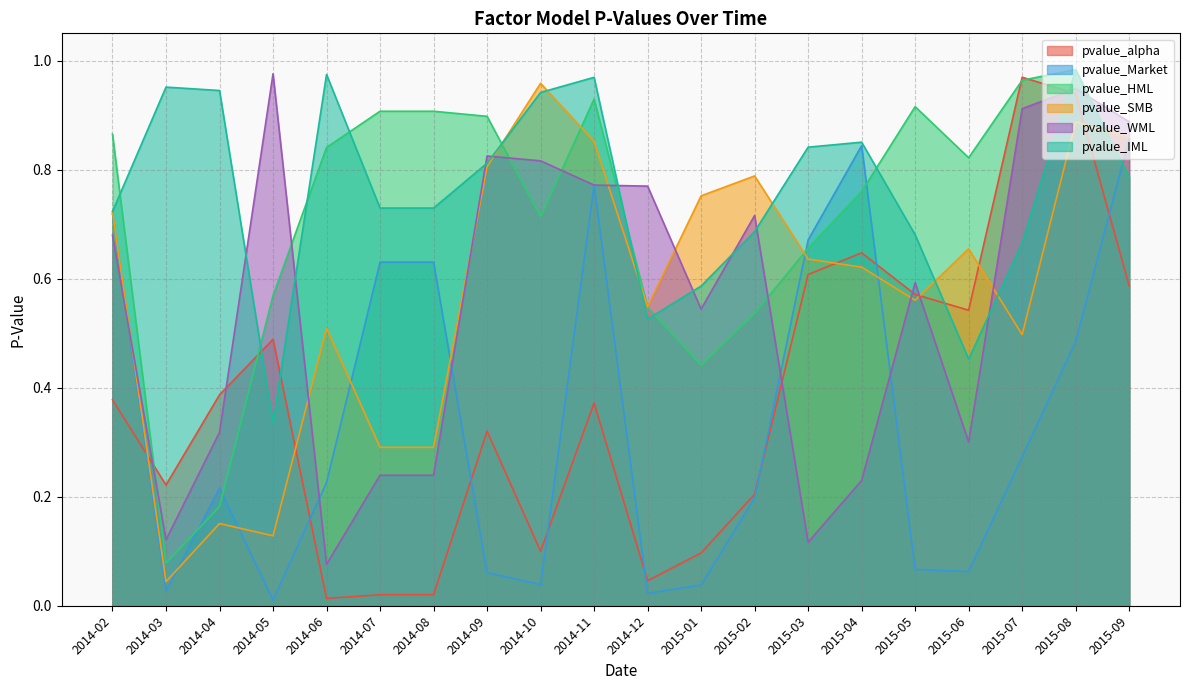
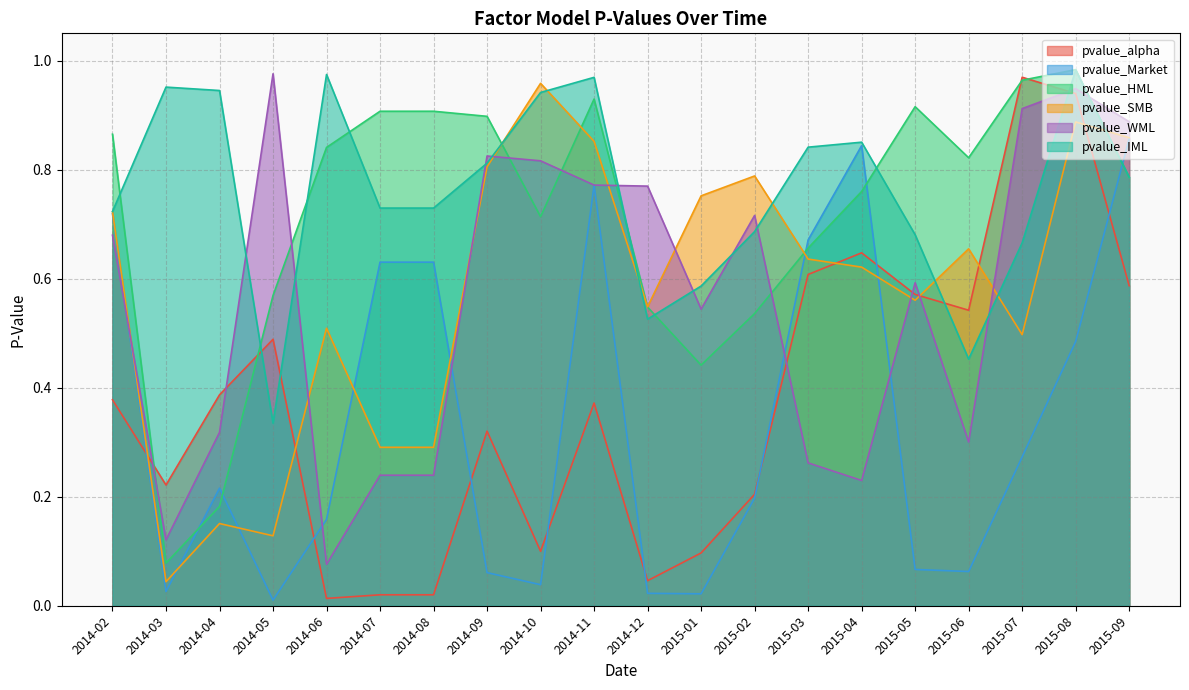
  {
    "pvalue_alpha": {
      "2014-02": 0.38,
      "2014-03": 0.22,
      "2014-04": 0.39,
      "2014-05": 0.49,
      "2014-06": 0.01,
      "2014-07": 0.02,
      "2014-08": 0.02,
      "2014-09": 0.32,
      "2014-10": 0.10,
      "2014-11": 0.37,
      "2014-12": 0.05,
      "2015-01": 0.10,
      "2015-02": 0.20,
      "2015-03": 0.61,
      "2015-04": 0.65,
      "2015-05": 0.57,
      "2015-06": 0.54,
      "2015-07": 0.97,
      "2015-09": 0.59
    },
    "pvalue_Market": {
      "2014-03": 0.03,
      "2014-04": 0.22,
      "2014-05": 0.01,
-     "2014-06": 0.23,
+     "2014-06": 0.16,
      "2014-07": 0.63,
      "2014-08": 0.63,
      "2014-09": 0.06,
      "2014-10": 0.04,
      "2014-12": 0.02,
-     "2015-01": 0.04,
+     "2015-01": 0.02,
      "2015-02": 0.20,
      "2015-03": 0.67,
      "2015-04": 0.84,
      "2015-05": 0.07,
      "2015-06": 0.06,
      "2015-07": 0.27,
      "2015-08": 0.48
    },
    "pvalue_SMB": {
      "2014-03": 0.04,
      "2014-04": 0.15,
      "2014-05": 0.13,
      "2014-06": 0.51,
      "2014-07": 0.29,
      "2014-08": 0.29,
      "2014-09": 0.81,
      "2014-10": 0.96,
      "2014-11": 0.85,
      "2015-01": 0.75,
      "2015-02": 0.79,
      "2015-03": 0.64,
      "2015-04": 0.62,
      "2015-05": 0.56,
      "2015-06": 0.65,
      "2015-07": 0.50
    },
    "pvalue_WML": {
      "2014-02": 0.68,
      "2014-03": 0.12,
      "2014-04": 0.32,
      "2014-05": 0.98,
      "2014-06": 0.08,
      "2014-07": 0.24,
      "2014-08": 0.24,
      "2014-09": 0.82,
      "2014-10": 0.82,
      "2014-12": 0.77,
      "2015-01": 0.54,
      "2015-02": 0.72,
-     "2015-03": 0.12,
+     "2015-03": 0.26,
      "2015-04": 0.23,
      "2015-05": 0.59,
      "2015-06": 0.30,
      "2015-07": 0.91
    }
  }
